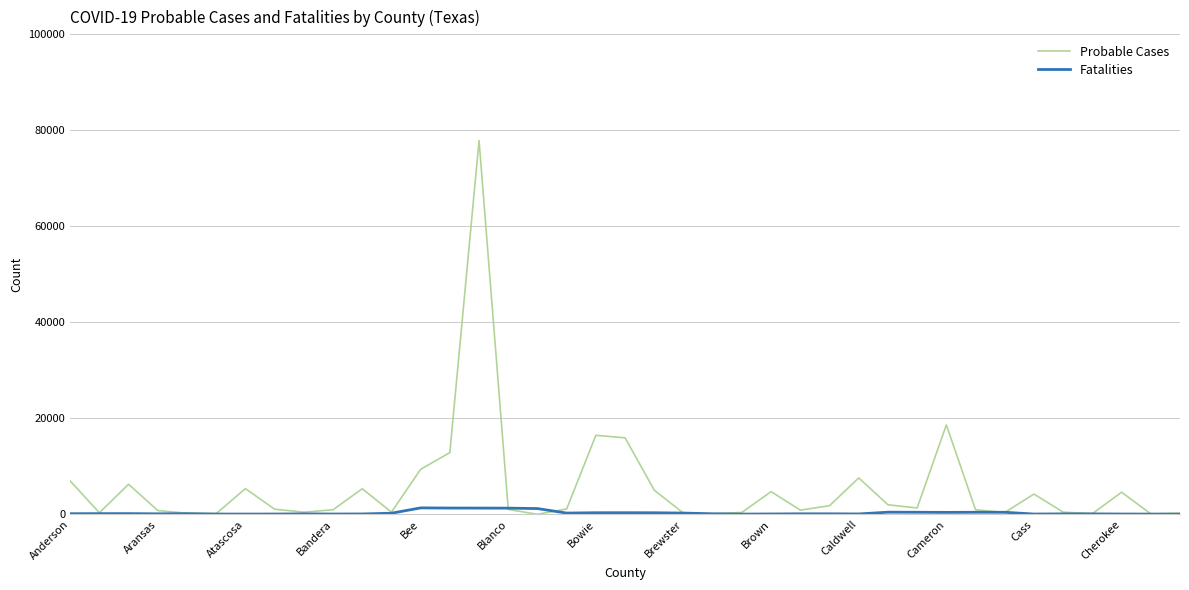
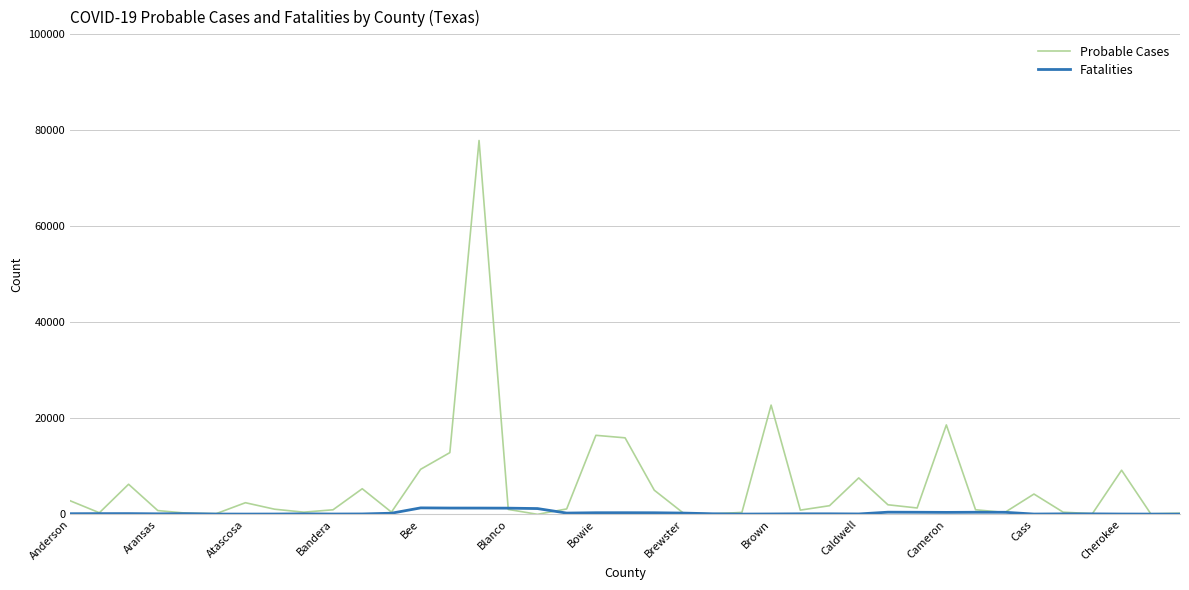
  {
    "Probable Cases": {
-     "Anderson": 7000,
+     "Anderson": 3000,
      "Aransas": 1000,
-     "Atascosa": 5000,
+     "Atascosa": 2000,
      "Bandera": 1000,
      "Bee": 9000,
      "Bowie": 16000,
-     "Brown": 5000,
+     "Brown": 23000,
      "Caldwell": 8000,
      "Cameron": 19000,
      "Cass": 4000,
-     "Cherokee": 5000
+     "Cherokee": 9000
    },
    "Fatalities": {
      "Anderson": 0,
      "Aransas": 0,
      "Atascosa": 0,
      "Bandera": 0,
      "Bee": 1000,
      "Bowie": 0,
      "Brown": 0,
      "Caldwell": 0,
      "Cameron": 0,
      "Cass": 0,
      "Cherokee": 0
    }
  }
